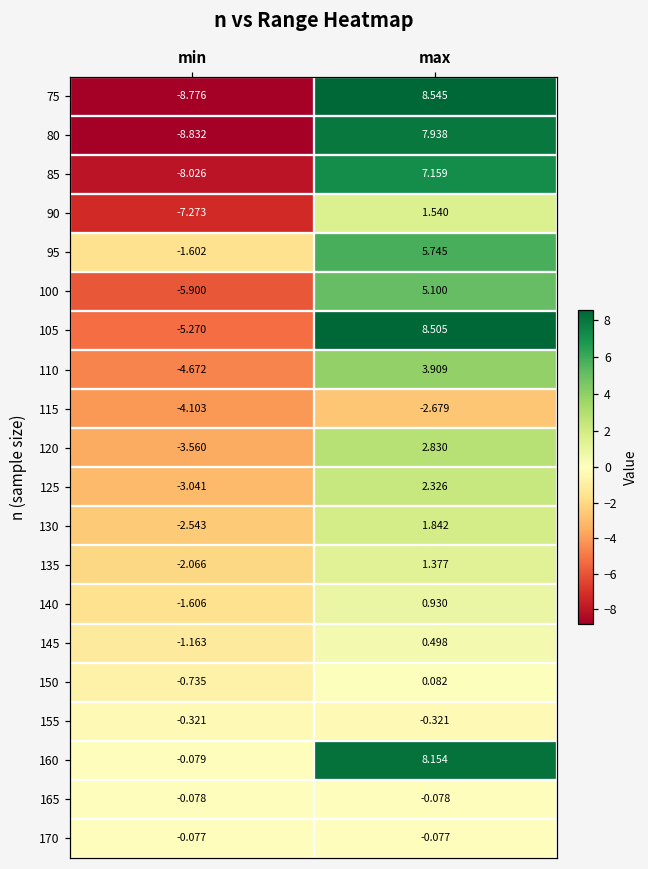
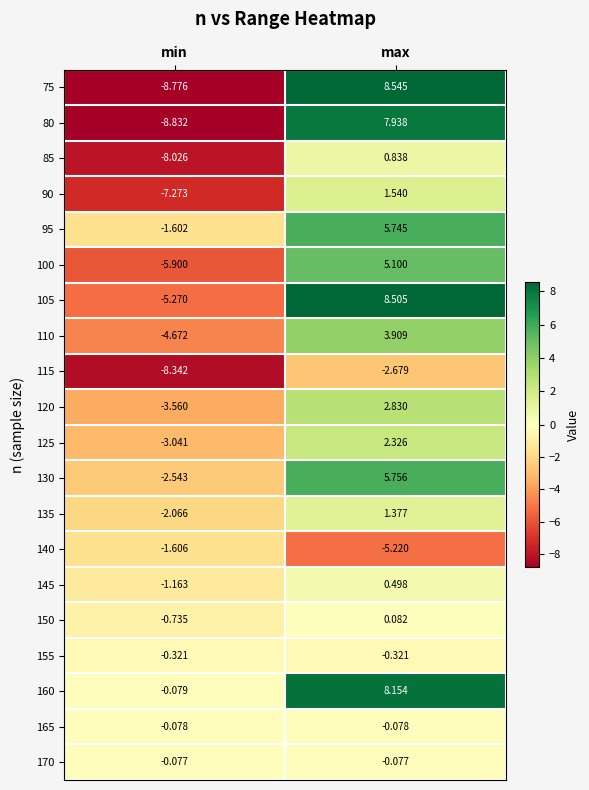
  {
    "75": {
      "min": -8.776,
      "max": 8.545
    },
    "80": {
      "min": -8.832,
      "max": 7.938
    },
    "85": {
      "min": -8.026,
-     "max": 7.159
+     "max": 0.838
    },
    "90": {
      "min": -7.273,
      "max": 1.540
    },
    "95": {
      "min": -1.602,
      "max": 5.745
    },
    "100": {
      "min": -5.900,
      "max": 5.100
    },
    "105": {
      "min": -5.270,
      "max": 8.505
    },
    "110": {
      "min": -4.672,
      "max": 3.909
    },
    "115": {
-     "min": -4.103,
+     "min": -8.342,
      "max": -2.679
    },
    "120": {
      "min": -3.560,
      "max": 2.830
    },
    "125": {
      "min": -3.041,
      "max": 2.326
    },
    "130": {
      "min": -2.543,
-     "max": 1.842
+     "max": 5.756
    },
    "135": {
      "min": -2.066,
      "max": 1.377
    },
    "140": {
      "min": -1.606,
-     "max": 0.930
+     "max": -5.220
    },
    "145": {
      "min": -1.163,
      "max": 0.498
    },
    "150": {
      "min": -0.735,
      "max": 0.082
    },
    "155": {
      "min": -0.321,
      "max": -0.321
    },
    "160": {
      "min": -0.079,
      "max": 8.154
    },
    "165": {
      "min": -0.078,
      "max": -0.078
    },
    "170": {
      "min": -0.077,
      "max": -0.077
    }
  }
